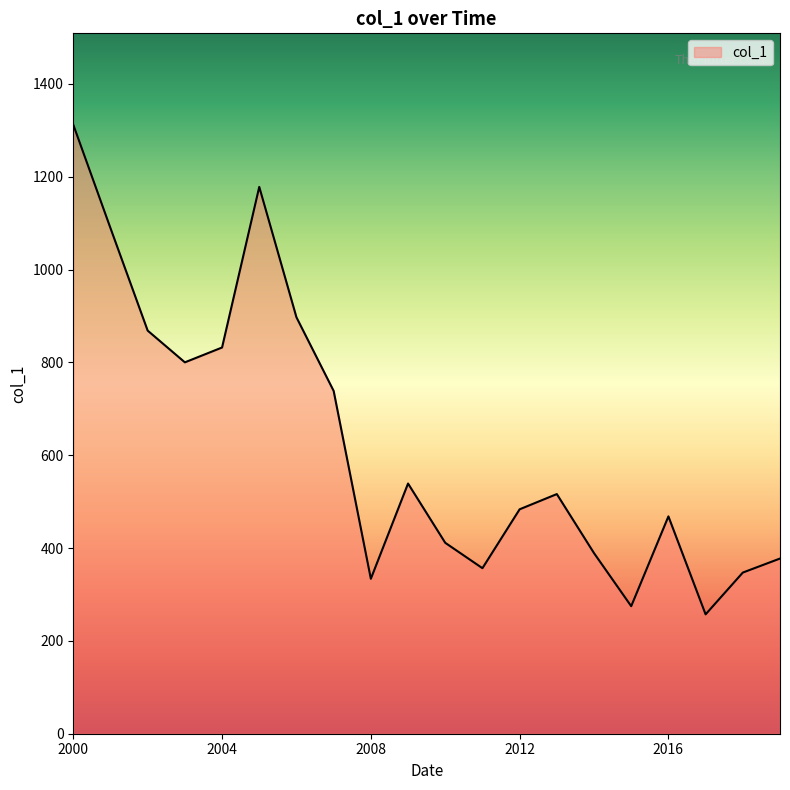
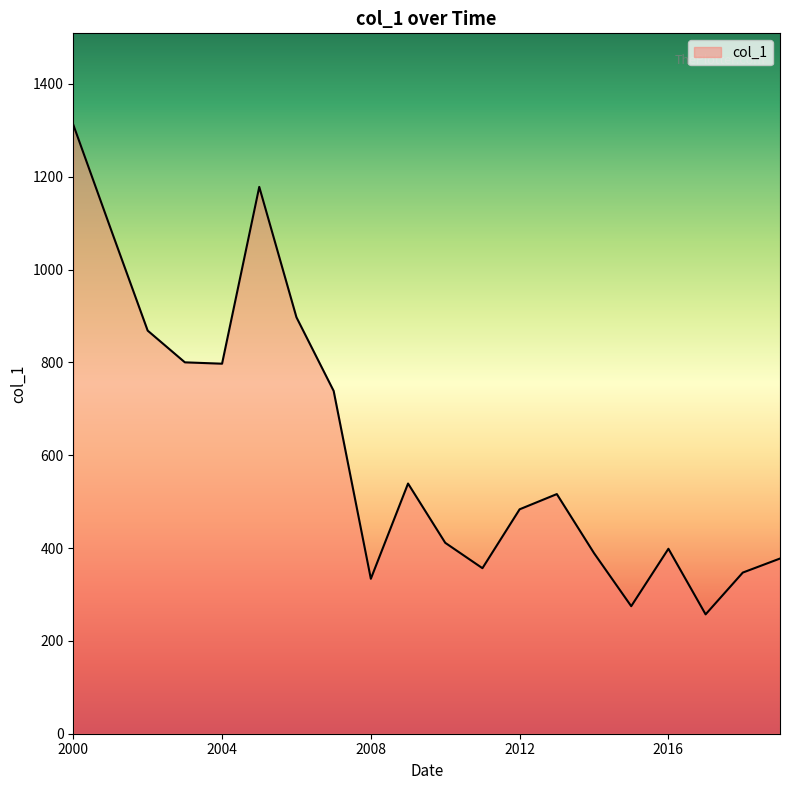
  {
    "2000": 1310,
-   "2004": 830,
+   "2004": 800,
    "2008": 330,
    "2012": 480,
-   "2016": 470
+   "2016": 400
  }
